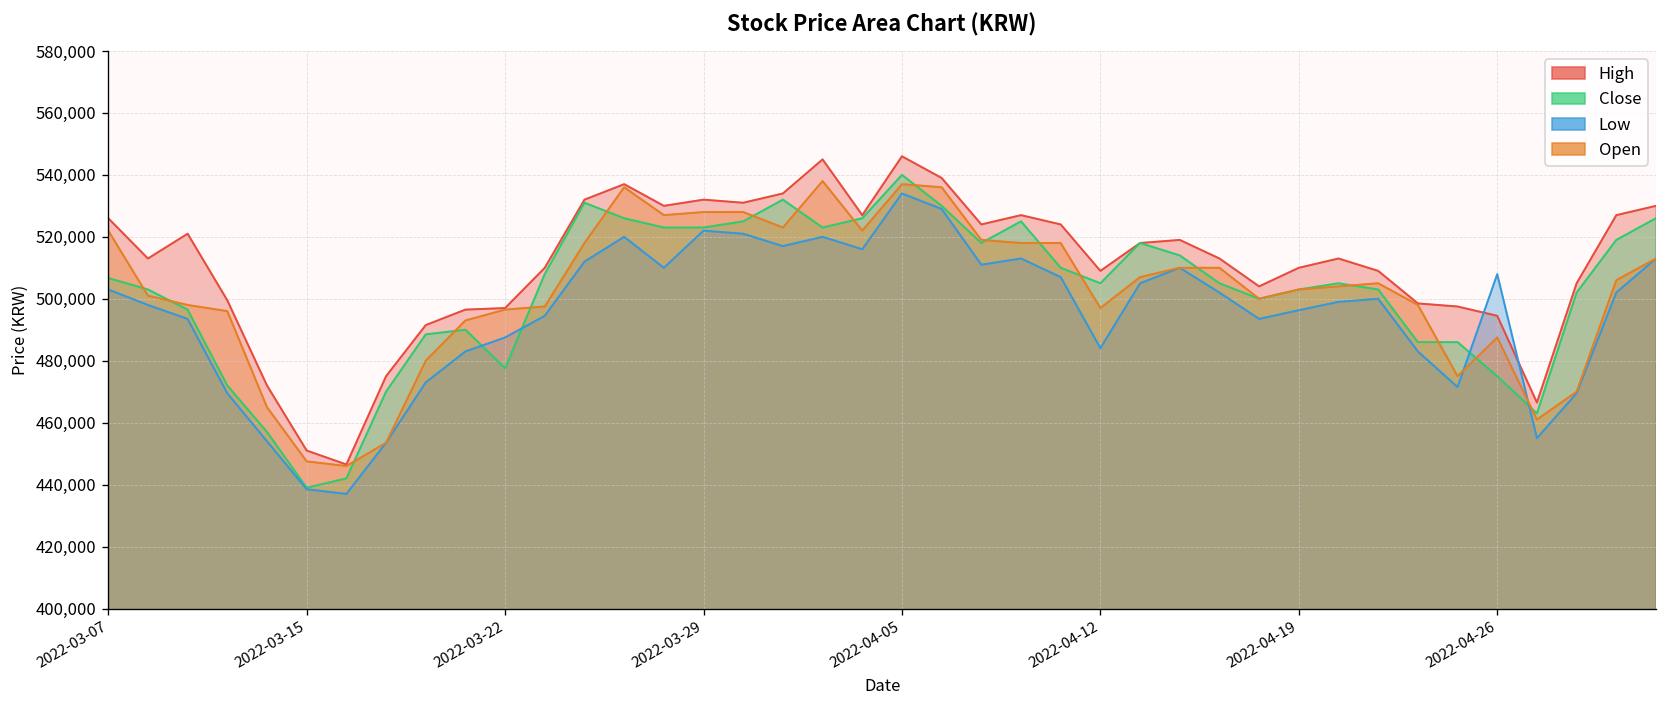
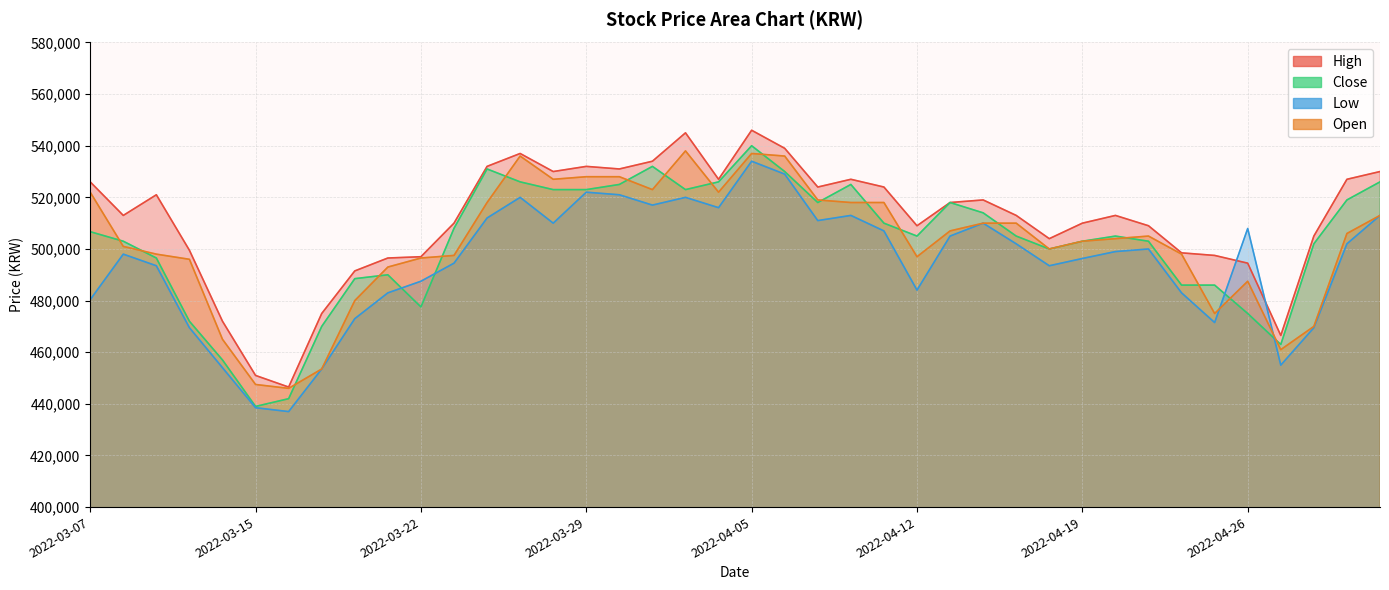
  {
    "Close": {
      "2022-03-07": "507,000",
      "2022-03-22": "478,000",
      "2022-03-29": "523,000",
      "2022-04-05": "540,000",
      "2022-04-12": "505,000",
      "2022-04-26": "475,000"
    },
    "Low": {
-     "2022-03-07": "503,000",
+     "2022-03-07": "480,000",
      "2022-03-22": "488,000",
      "2022-03-29": "522,000",
      "2022-04-05": "534,000",
      "2022-04-12": "484,000",
      "2022-04-19": "496,000",
      "2022-04-26": "508,000"
    }
  }
